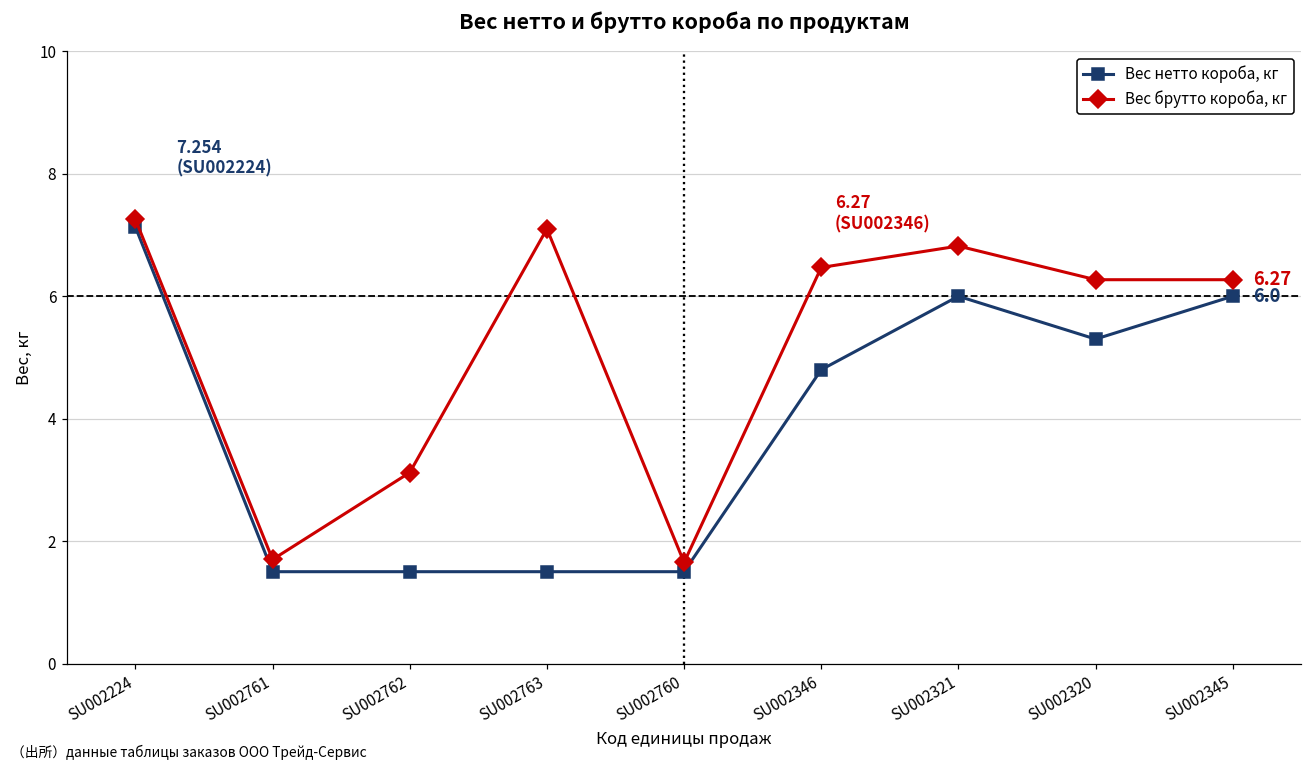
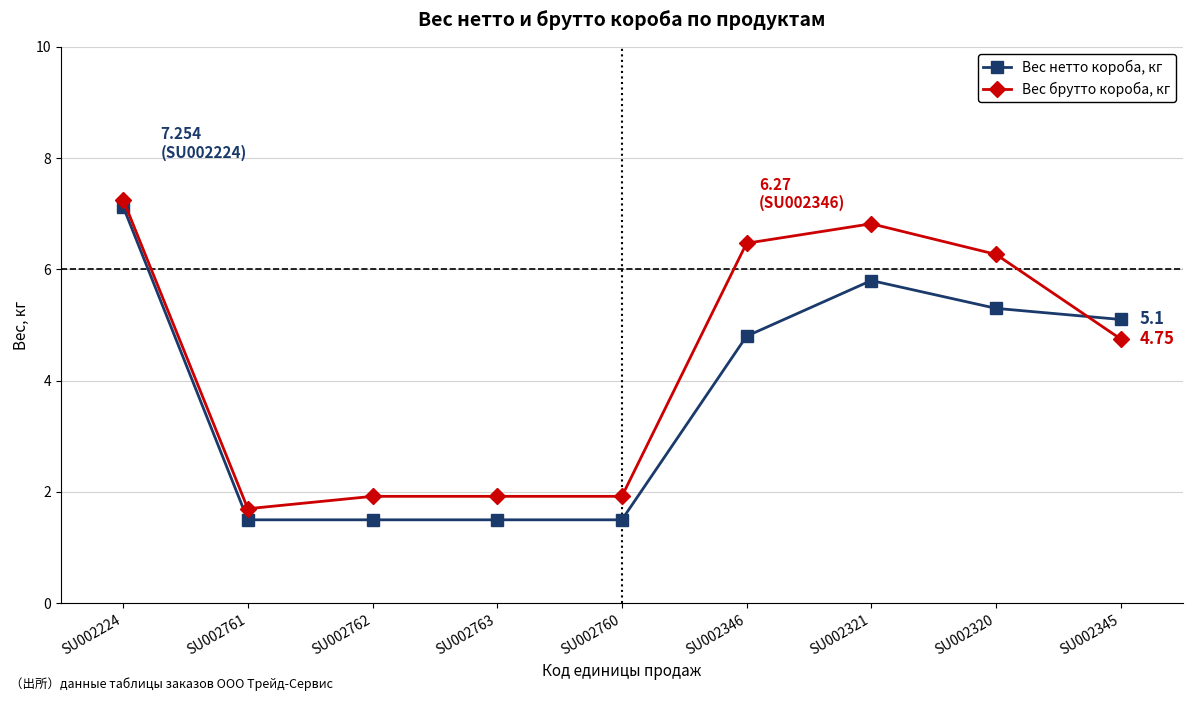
  {
    "Вес нетто короба, кг": {
-     "SU002321": 6.0,
-     "SU002345": 6.0
+     "SU002321": 5.8,
+     "SU002345": 5.1
    },
    "Вес брутто короба, кг": {
-     "SU002762": 3.1,
-     "SU002763": 7.1,
-     "SU002760": 1.7,
-     "SU002345": 6.27
+     "SU002762": 1.9,
+     "SU002763": 1.9,
+     "SU002760": 1.9,
+     "SU002345": 4.75
    }
  }
